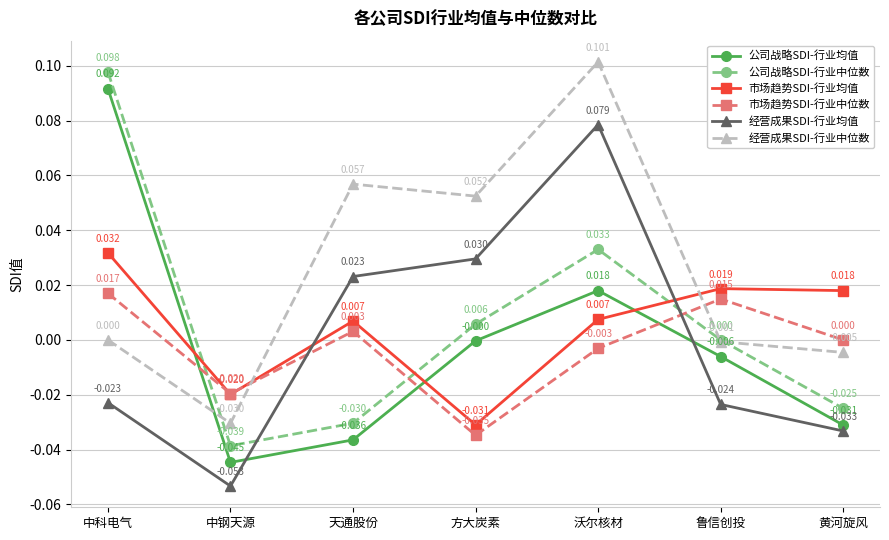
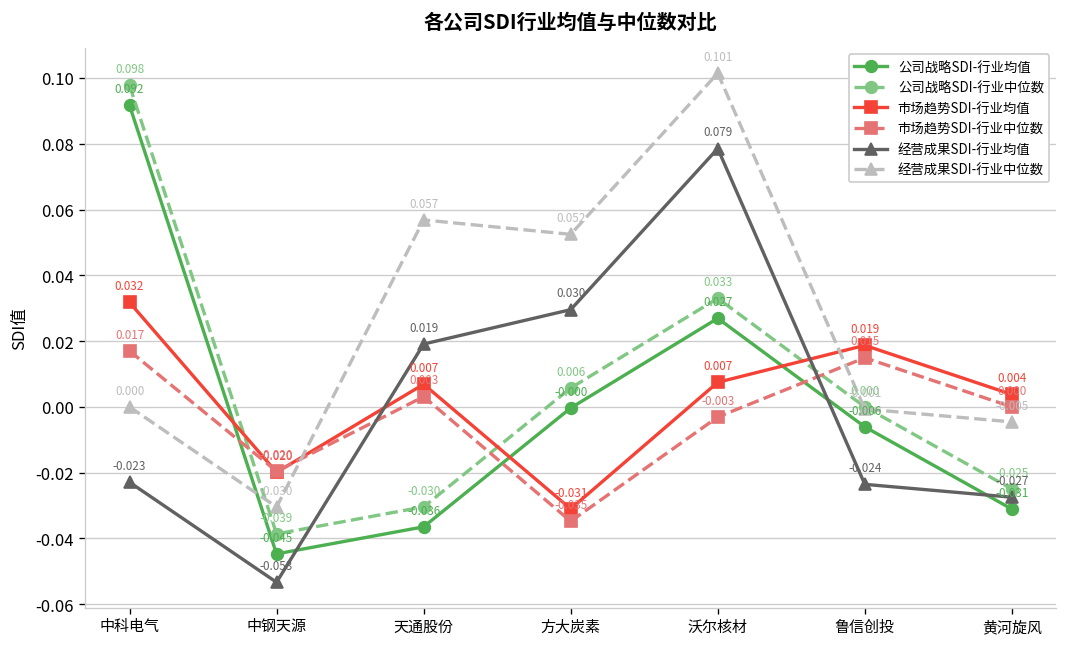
  {
    "公司战略SDI-行业均值": {
-     "沃尔核材": 0.018
+     "沃尔核材": 0.027
    },
    "公司战略SDI-行业中位数": {
      "中科电气": 0.098,
      "中钢天源": -0.039,
      "天通股份": -0.030,
      "方大炭素": 0.006,
      "沃尔核材": 0.033,
      "黄河旋风": -0.025
    },
    "市场趋势SDI-行业均值": {
      "中科电气": 0.032,
      "天通股份": 0.007,
      "方大炭素": -0.031,
      "沃尔核材": 0.007,
      "鲁信创投": 0.019,
-     "黄河旋风": 0.018
+     "黄河旋风": 0.004
    },
    "市场趋势SDI-行业中位数": {
      "中科电气": 0.017,
      "沃尔核材": -0.003,
      "黄河旋风": 0.000
    },
    "经营成果SDI-行业均值": {
      "中科电气": -0.023,
      "中钢天源": -0.053,
-     "天通股份": 0.023,
+     "天通股份": 0.019,
      "方大炭素": 0.030,
      "沃尔核材": 0.079,
      "鲁信创投": -0.024,
-     "黄河旋风": -0.033
+     "黄河旋风": -0.027
    },
    "经营成果SDI-行业中位数": {
      "中科电气": 0.000,
      "中钢天源": -0.030,
      "天通股份": 0.057,
      "方大炭素": 0.052,
      "沃尔核材": 0.101
    }
  }
